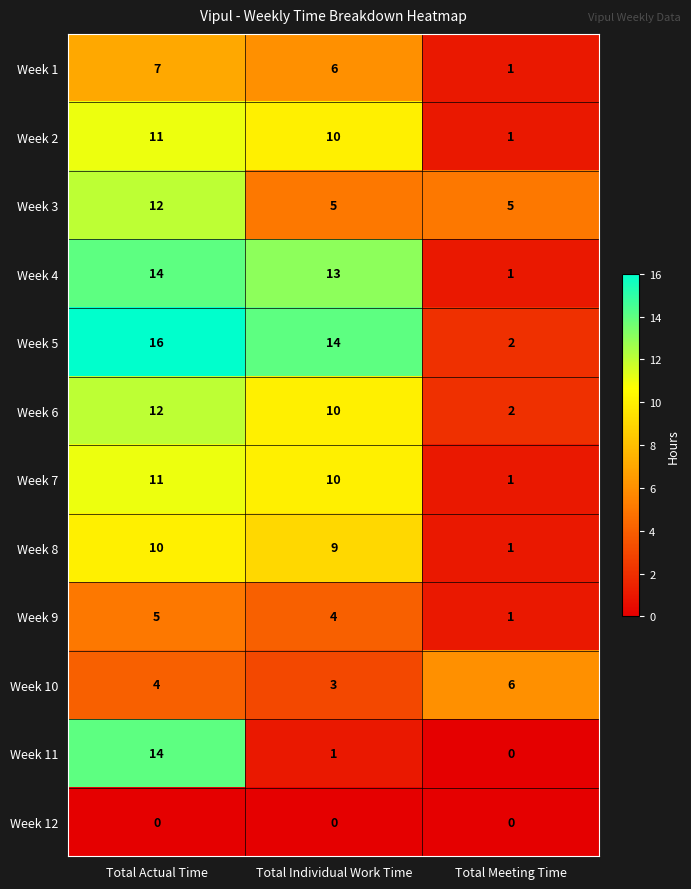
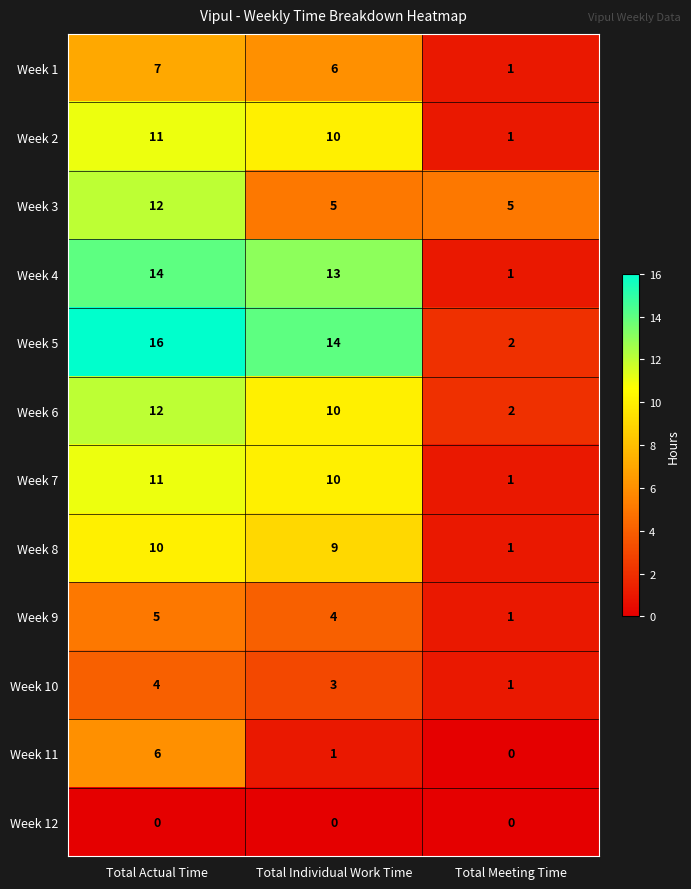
  {
    "Week 1": {
      "Total Actual Time": 7,
      "Total Individual Work Time": 6,
      "Total Meeting Time": 1
    },
    "Week 2": {
      "Total Actual Time": 11,
      "Total Individual Work Time": 10,
      "Total Meeting Time": 1
    },
    "Week 3": {
      "Total Actual Time": 12,
      "Total Individual Work Time": 5,
      "Total Meeting Time": 5
    },
    "Week 4": {
      "Total Actual Time": 14,
      "Total Individual Work Time": 13,
      "Total Meeting Time": 1
    },
    "Week 5": {
      "Total Actual Time": 16,
      "Total Individual Work Time": 14,
      "Total Meeting Time": 2
    },
    "Week 6": {
      "Total Actual Time": 12,
      "Total Individual Work Time": 10,
      "Total Meeting Time": 2
    },
    "Week 7": {
      "Total Actual Time": 11,
      "Total Individual Work Time": 10,
      "Total Meeting Time": 1
    },
    "Week 8": {
      "Total Actual Time": 10,
      "Total Individual Work Time": 9,
      "Total Meeting Time": 1
    },
    "Week 9": {
      "Total Actual Time": 5,
      "Total Individual Work Time": 4,
      "Total Meeting Time": 1
    },
    "Week 10": {
      "Total Actual Time": 4,
      "Total Individual Work Time": 3,
-     "Total Meeting Time": 6
+     "Total Meeting Time": 1
    },
    "Week 11": {
-     "Total Actual Time": 14,
+     "Total Actual Time": 6,
      "Total Individual Work Time": 1,
      "Total Meeting Time": 0
    },
    "Week 12": {
      "Total Actual Time": 0,
      "Total Individual Work Time": 0,
      "Total Meeting Time": 0
    }
  }
